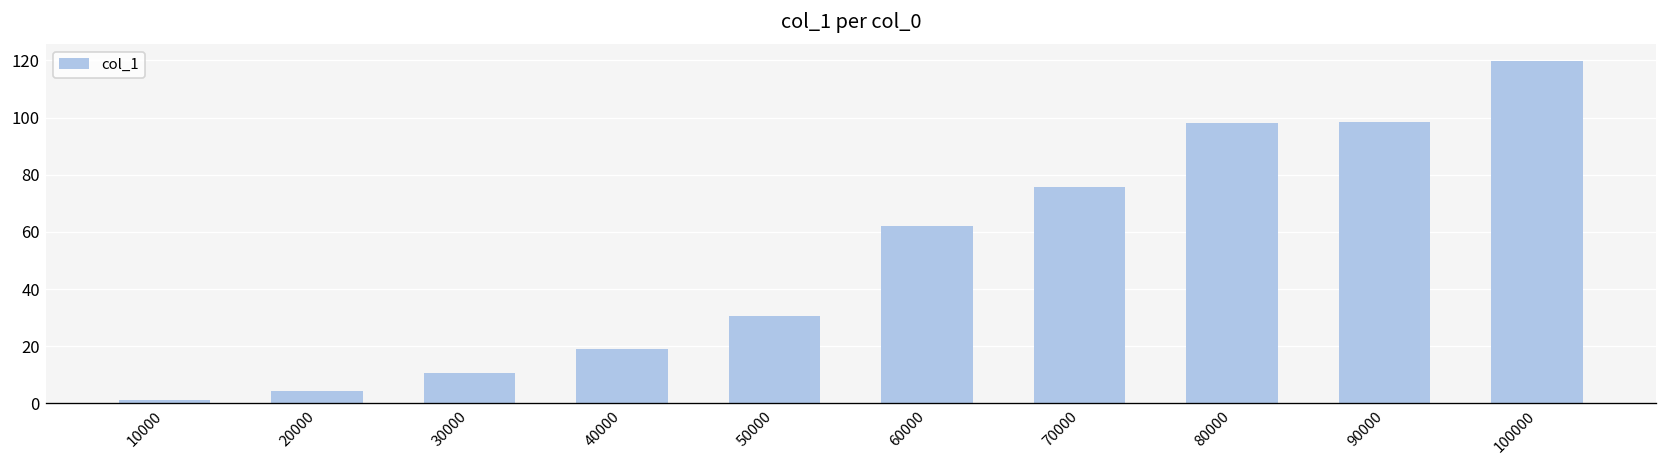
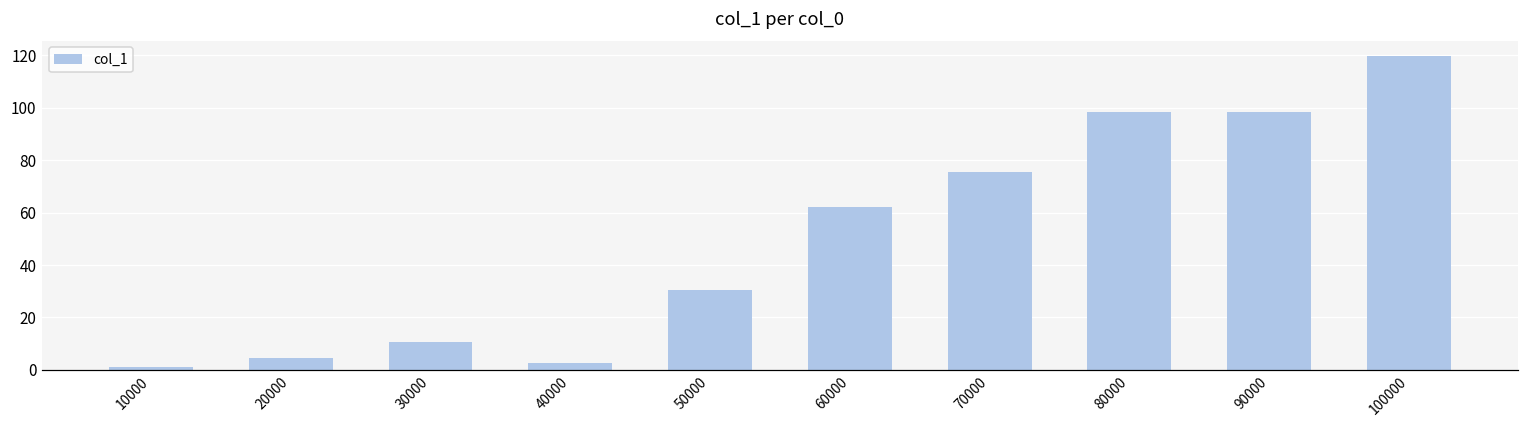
  {
    "10000": 1,
    "20000": 4,
    "30000": 11,
-   "40000": 19,
+   "40000": 2,
    "50000": 31,
    "60000": 62,
    "70000": 76,
    "80000": 98,
    "90000": 98,
    "100000": 120
  }
